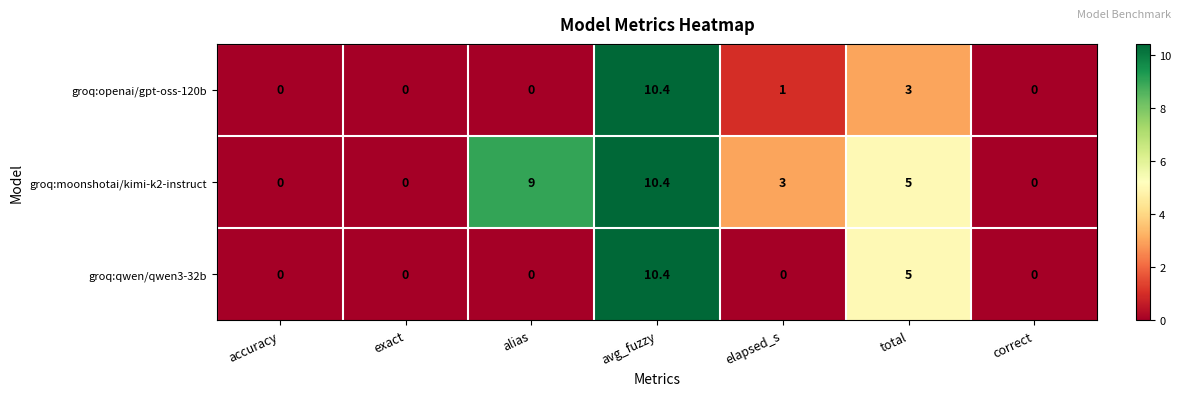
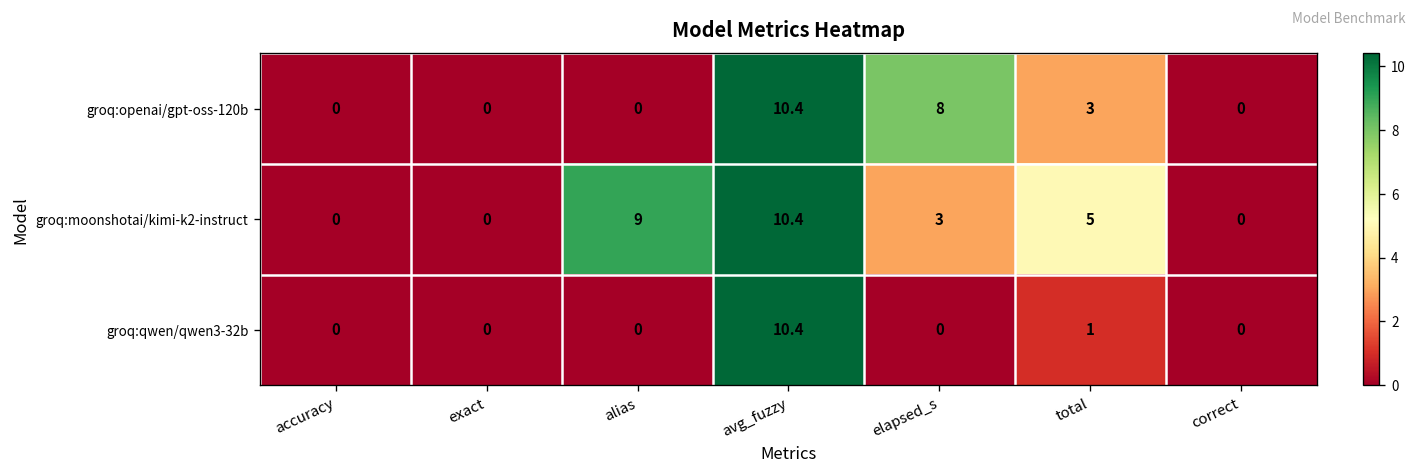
  {
    "groq:openai/gpt-oss-120b": {
      "accuracy": 0,
      "exact": 0,
      "alias": 0,
      "avg_fuzzy": 10.4,
-     "elapsed_s": 1,
+     "elapsed_s": 8,
      "total": 3,
      "correct": 0
    },
    "groq:moonshotai/kimi-k2-instruct": {
      "accuracy": 0,
      "exact": 0,
      "alias": 9,
      "avg_fuzzy": 10.4,
      "elapsed_s": 3,
      "total": 5,
      "correct": 0
    },
    "groq:qwen/qwen3-32b": {
      "accuracy": 0,
      "exact": 0,
      "alias": 0,
      "avg_fuzzy": 10.4,
      "elapsed_s": 0,
-     "total": 5,
+     "total": 1,
      "correct": 0
    }
  }
